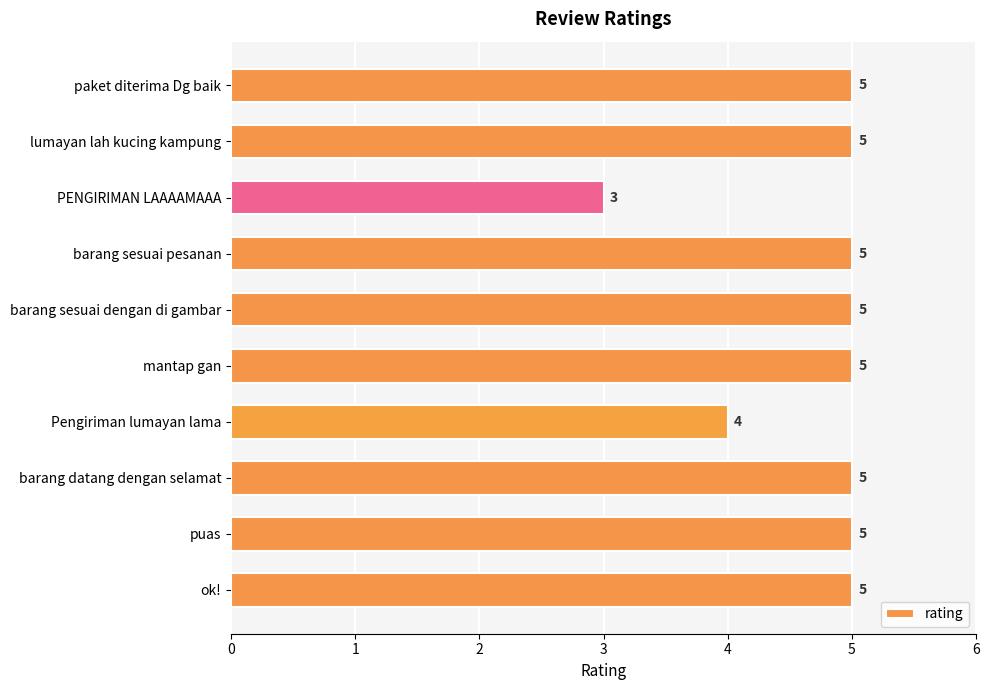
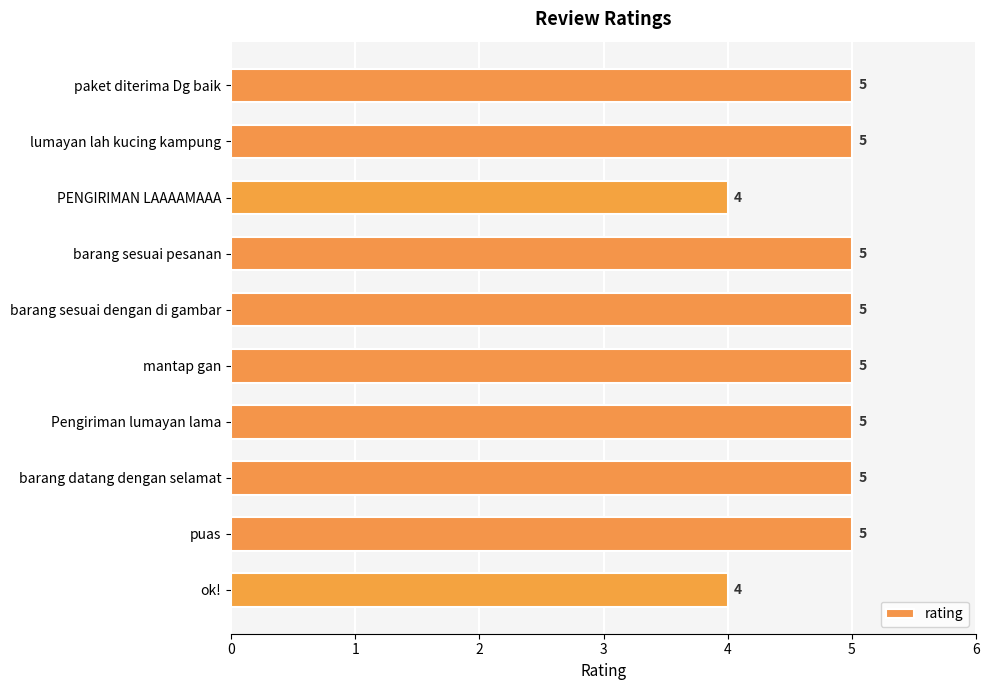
  {
    "paket diterima Dg baik": 5,
    "lumayan lah kucing kampung": 5,
-   "PENGIRIMAN LAAAAMAAA": 3,
+   "PENGIRIMAN LAAAAMAAA": 4,
    "barang sesuai pesanan": 5,
    "barang sesuai dengan di gambar": 5,
    "mantap gan": 5,
-   "Pengiriman lumayan lama": 4,
+   "Pengiriman lumayan lama": 5,
    "barang datang dengan selamat": 5,
    "puas": 5,
-   "ok!": 5
+   "ok!": 4
  }
